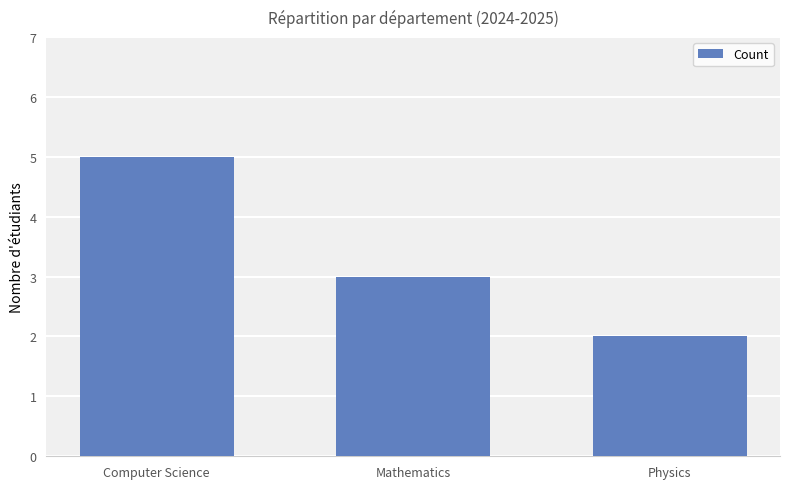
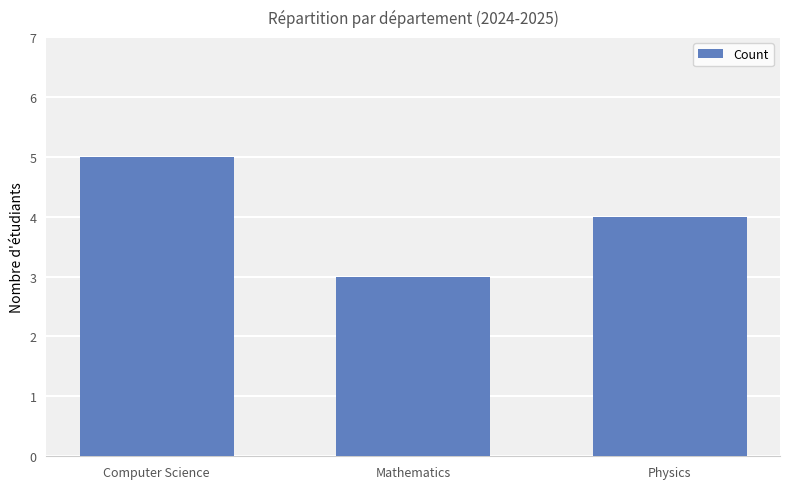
  {
    "Computer Science": 5,
    "Mathematics": 3,
-   "Physics": 2
+   "Physics": 4
  }
